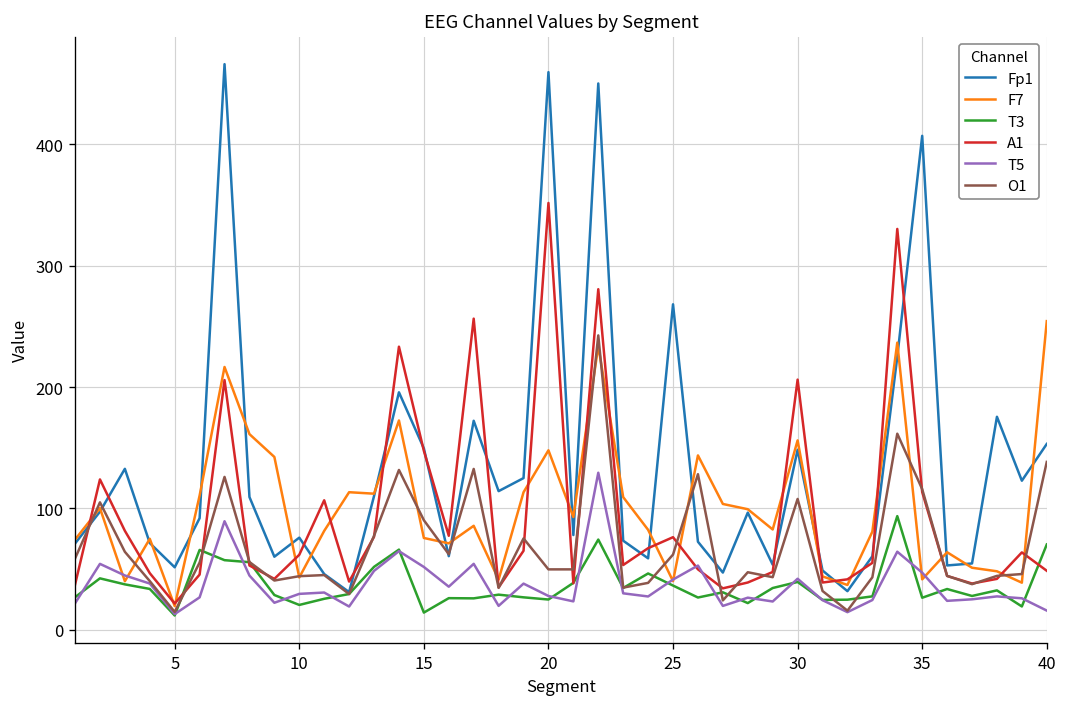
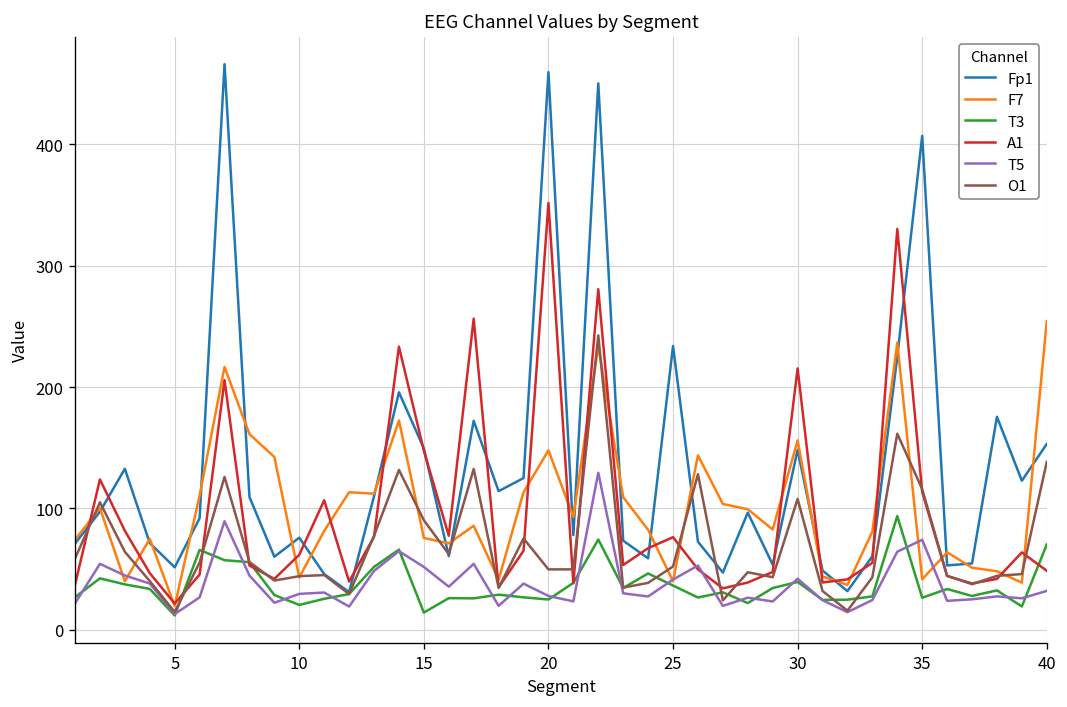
  {
    "Fp1": {
      "5": 52,
      "10": 76,
      "20": 459,
-     "25": 268,
+     "25": 234,
      "30": 148,
      "35": 407,
      "40": 153
    },
    "F7": {
      "15": 76,
      "20": 148,
      "30": 156,
      "35": 42,
      "40": 254
    },
    "T3": {
      "10": 21,
      "15": 14,
      "20": 25,
      "25": 37,
      "30": 39,
      "35": 26,
      "40": 70
    },
    "A1": {
      "10": 62,
      "20": 352,
      "25": 76,
-     "30": 206,
+     "30": 215,
      "40": 49
    },
    "T5": {
      "10": 30,
      "15": 52,
      "20": 28,
      "30": 42,
-     "35": 47,
-     "40": 16
+     "35": 74,
+     "40": 32
    },
    "O1": {
      "15": 90,
      "20": 50,
-     "25": 62,
+     "25": 52,
      "30": 108,
      "40": 138
    }
  }
